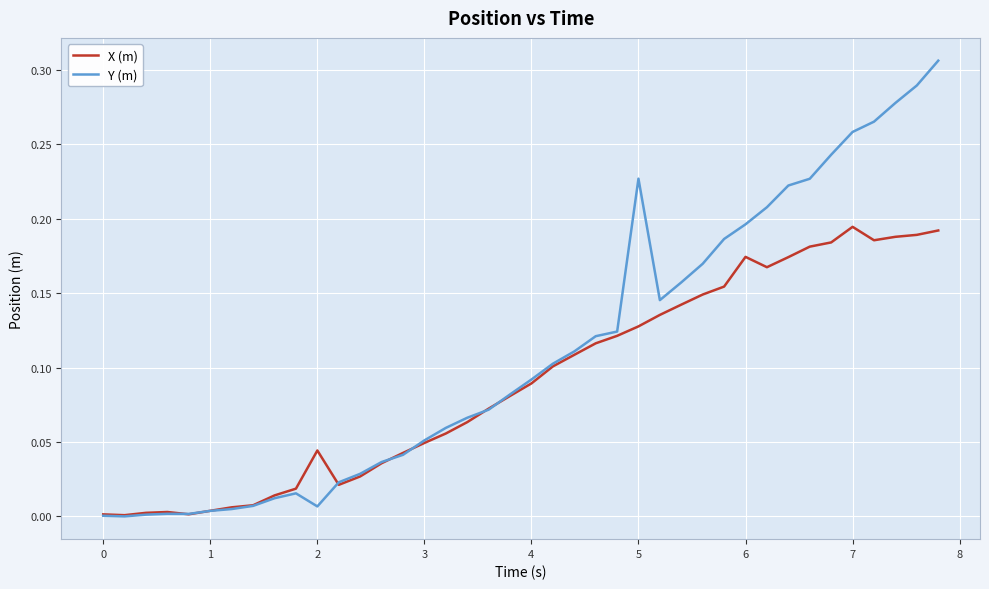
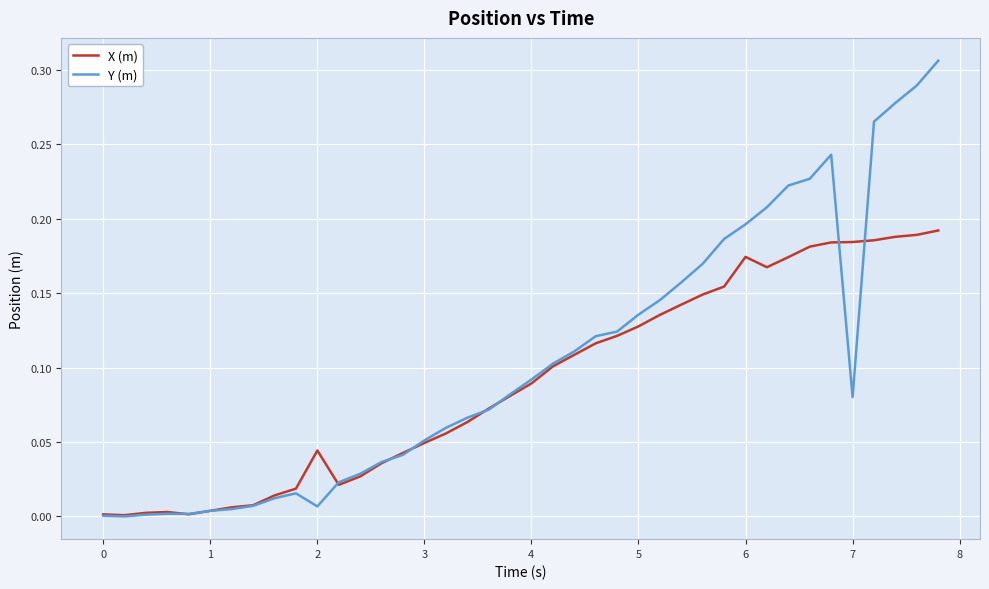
  {
    "X (m)": {
      "2": 0.044,
      "4": 0.089,
      "5": 0.128,
      "6": 0.174,
-     "7": 0.195
+     "7": 0.184
    },
    "Y (m)": {
      "2": 0.007,
      "4": 0.092,
-     "5": 0.227,
+     "5": 0.136,
      "6": 0.196,
-     "7": 0.258
+     "7": 0.080
    }
  }
